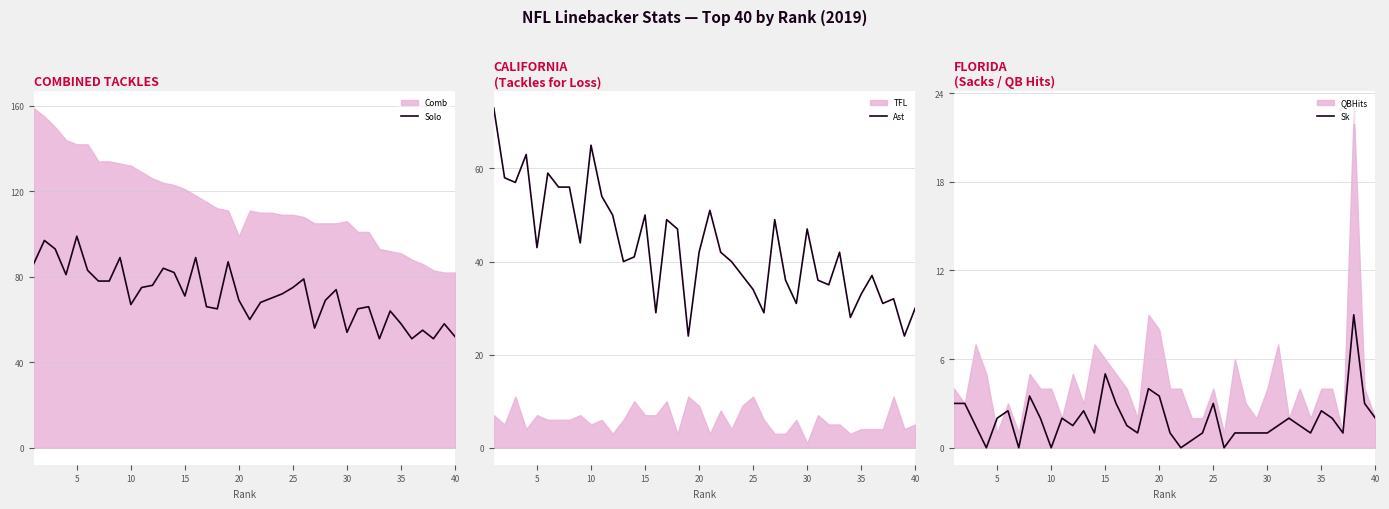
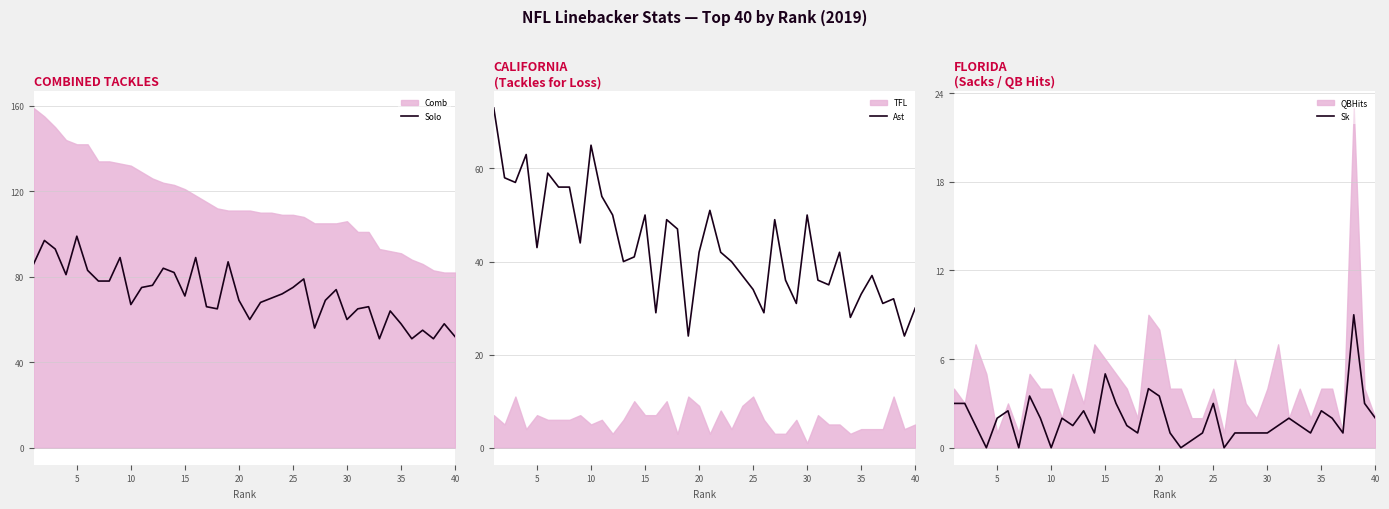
  {
    "COMBINED TACKLES": {
      "Solo": {
        "5": 99,
        "10": 67,
        "15": 71,
        "20": 69,
        "25": 75,
-       "30": 54,
+       "30": 60,
        "35": 58,
        "40": 52
      },
      "Comb": {
        "5": 142,
        "10": 132,
        "15": 121,
-       "20": 99,
+       "20": 111,
        "25": 109,
        "30": 106,
        "35": 91,
        "40": 82
      }
    },
    "CALIFORNIA (Tackles for Loss)": {
      "Ast": {
        "5": 43,
        "10": 65,
        "15": 50,
        "20": 42,
        "25": 34,
-       "30": 47,
+       "30": 50,
        "35": 33,
        "40": 30
      },
      "TFL": {
        "5": 7,
        "10": 5,
        "15": 7,
        "20": 9,
        "25": 11,
        "30": 1,
        "35": 4,
        "40": 5
      }
    },
    "FLORIDA (Sacks / QB Hits)": {
      "Sk": {
        "5": 2.0,
        "10": 0.0,
        "15": 5.0,
        "20": 3.5,
        "25": 3.0,
        "30": 1.0,
        "35": 2.5
      },
      "QBHits": {
        "5": 1.0,
        "10": 4.0,
        "15": 6.0,
        "20": 8.0,
        "25": 4.0,
        "30": 4.0,
        "35": 4.0
      }
    }
  }
